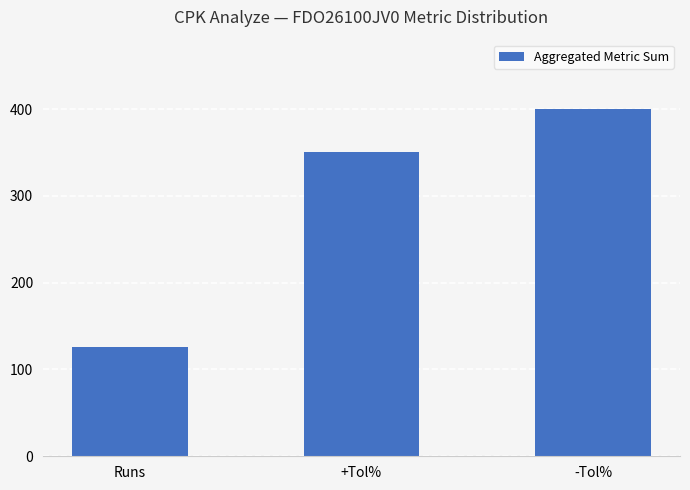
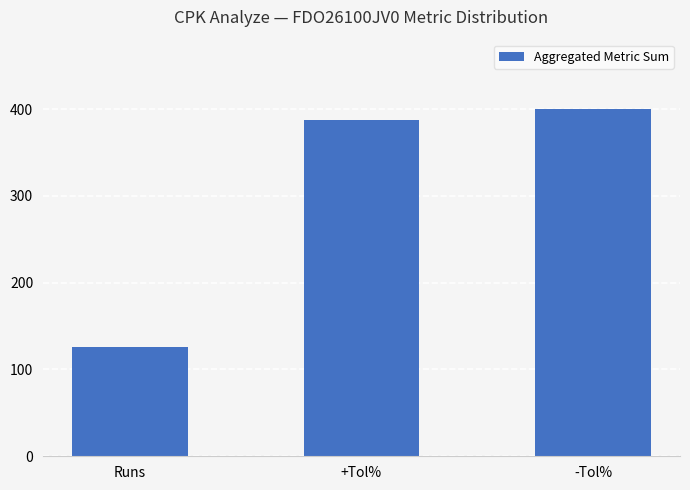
  {
    "Runs": 130,
-   "+Tol%": 350,
+   "+Tol%": 390,
    "-Tol%": 400
  }
